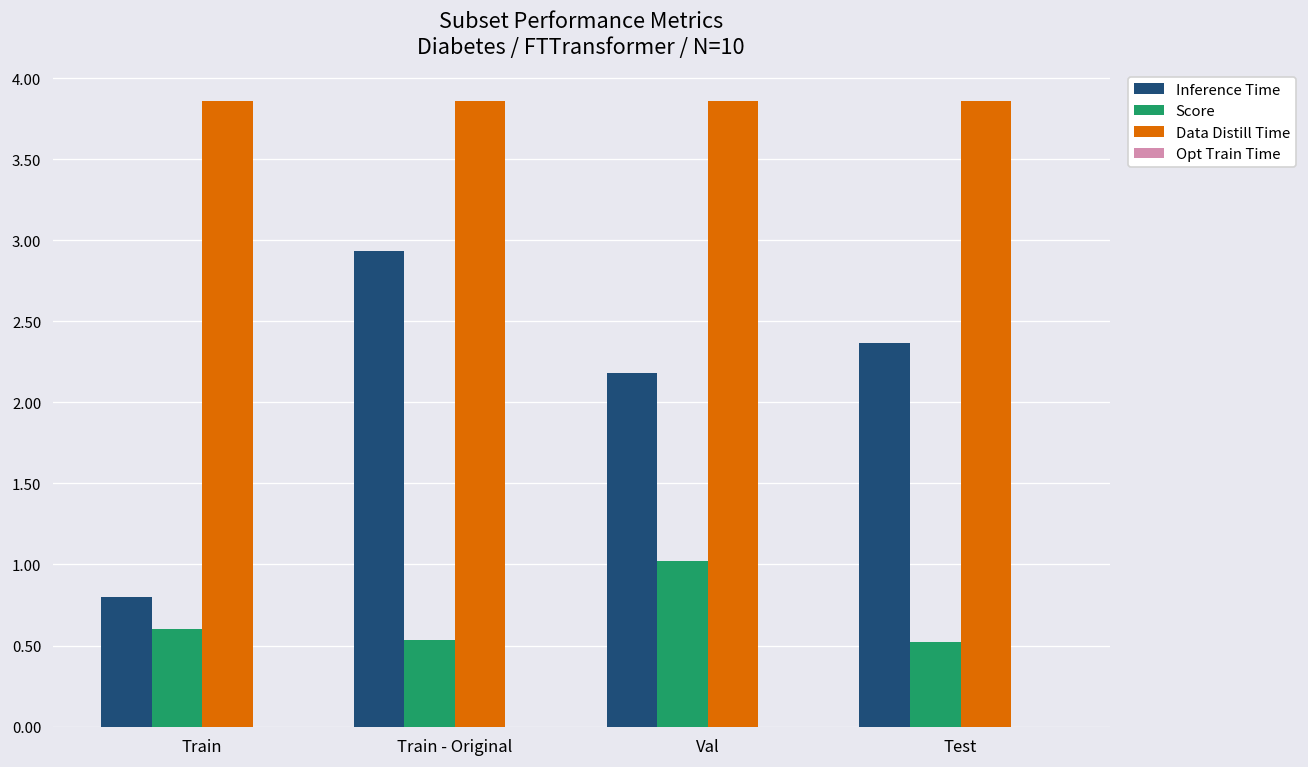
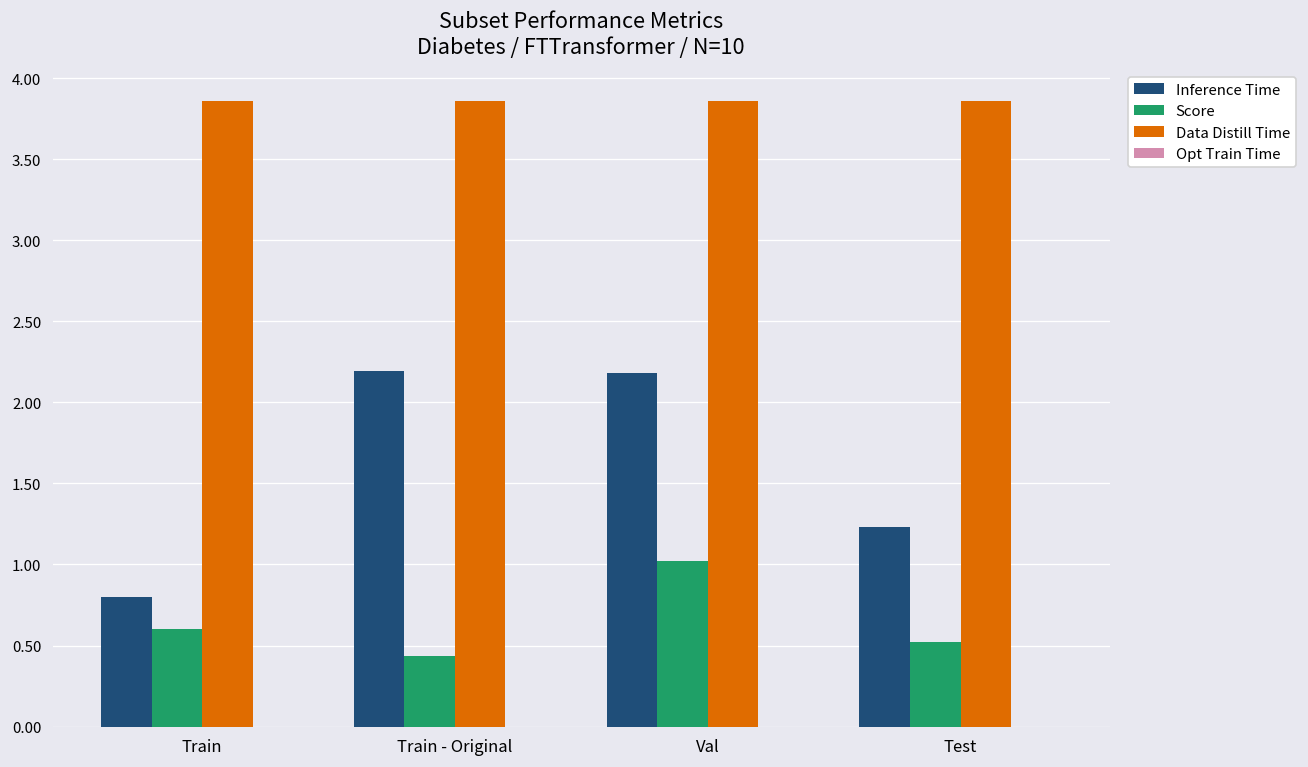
  {
    "Inference Time": {
      "Train": 0.80,
-     "Train - Original": 2.94,
+     "Train - Original": 2.20,
      "Val": 2.18,
-     "Test": 2.37
+     "Test": 1.23
    },
    "Score": {
      "Train": 0.60,
-     "Train - Original": 0.53,
+     "Train - Original": 0.44,
      "Val": 1.02,
      "Test": 0.52
    },
    "Data Distill Time": {
      "Train": 3.86,
      "Train - Original": 3.86,
      "Val": 3.86,
      "Test": 3.86
    },
    "Opt Train Time": {
      "Train": 0.00,
      "Train - Original": 0.00,
      "Val": 0.00,
      "Test": 0.00
    }
  }
